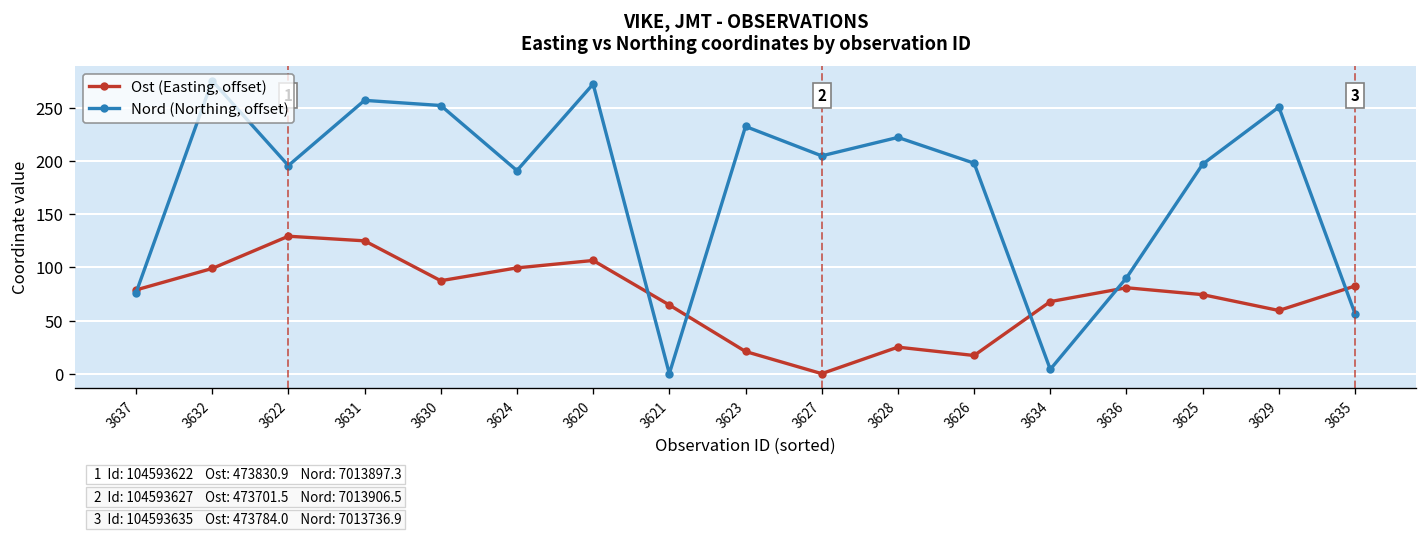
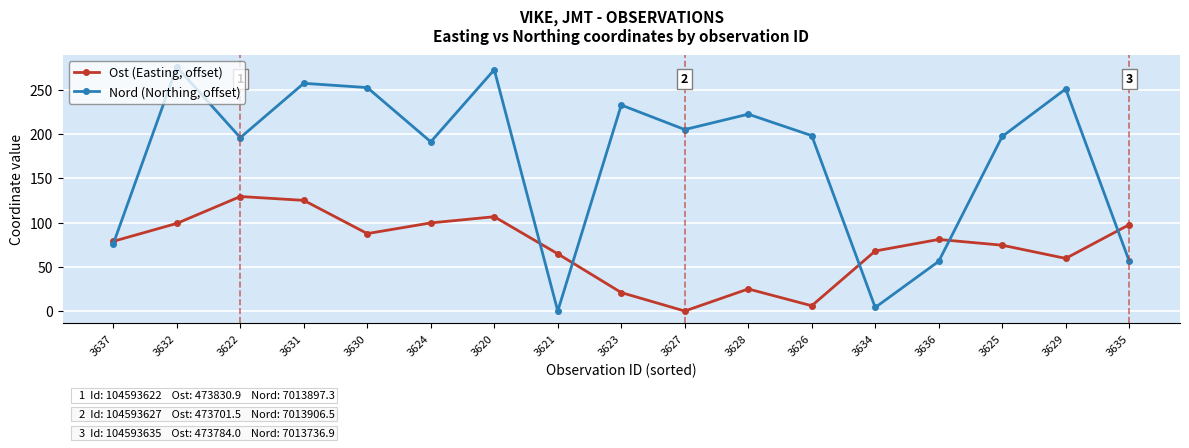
  {
    "Ost (Easting, offset)": {
      "3632": 100,
      "3622": 130,
      "3631": 130,
      "3630": 90,
      "3624": 100,
      "3620": 110,
      "3621": 60,
      "3623": 20,
      "3627": 0,
      "3628": 20,
-     "3626": 20,
+     "3626": 10,
      "3634": 70,
      "3636": 80,
      "3625": 70,
      "3629": 60,
-     "3635": 80
+     "3635": 100
    },
    "Nord (Northing, offset)": {
      "3622": 200,
      "3631": 260,
      "3630": 250,
      "3624": 190,
      "3620": 270,
      "3621": 0,
      "3623": 230,
      "3627": 210,
      "3628": 220,
      "3626": 200,
      "3634": 0,
-     "3636": 90,
+     "3636": 60,
      "3625": 200,
      "3629": 250,
      "3635": 60
    }
  }
